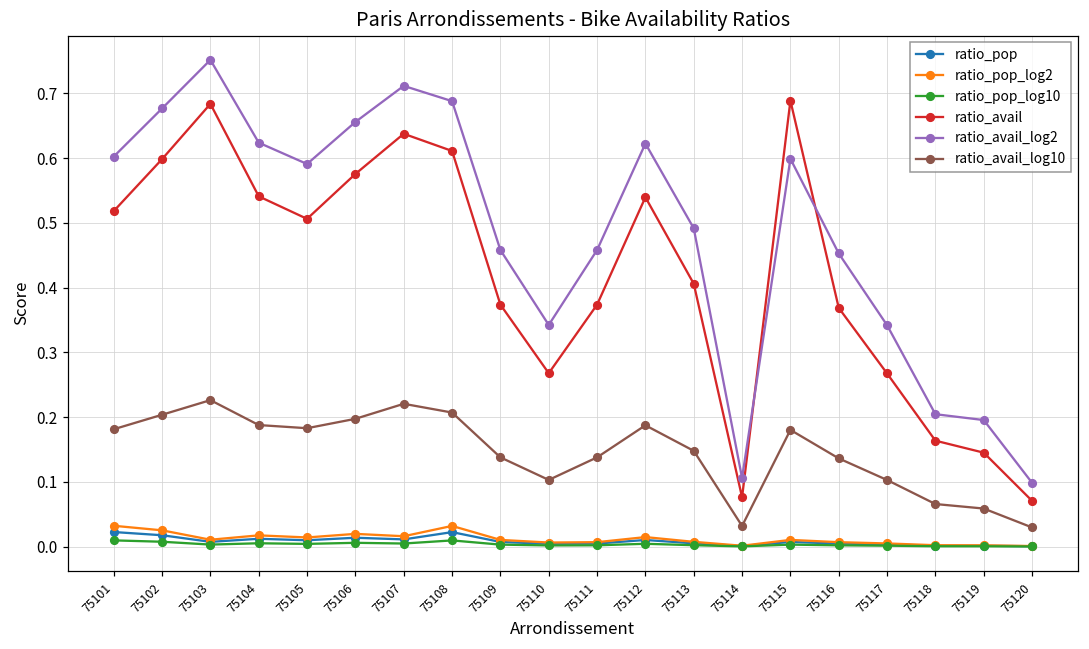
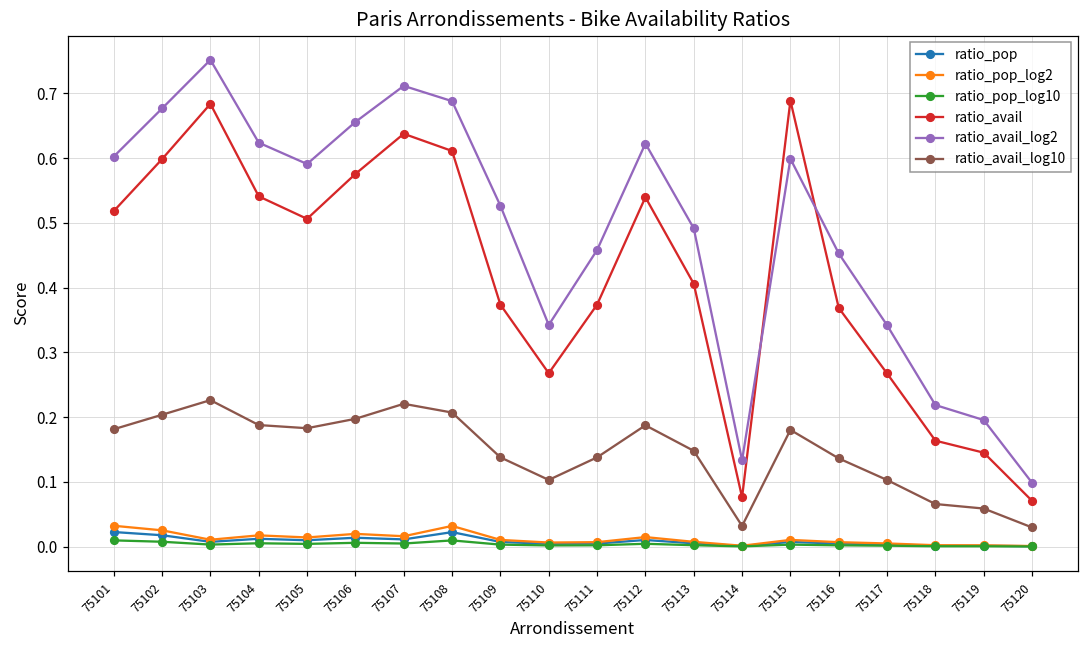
  {
    "ratio_pop": {
      "75101": 0.02,
      "75102": 0.02,
      "75104": 0.01,
      "75106": 0.01,
      "75107": 0.01,
      "75108": 0.02,
      "75112": 0.01
    },
    "ratio_pop_log2": {
      "75101": 0.03,
      "75102": 0.03,
      "75104": 0.02,
      "75106": 0.02,
      "75107": 0.02,
      "75108": 0.03,
      "75112": 0.01
    },
    "ratio_pop_log10": {
      "75101": 0.01,
      "75102": 0.01,
      "75104": 0.01,
      "75105": 0.00,
      "75106": 0.01,
      "75107": 0.00,
      "75108": 0.01,
      "75112": 0.00
    },
    "ratio_avail": {
      "75101": 0.52,
      "75102": 0.60,
      "75103": 0.68,
      "75104": 0.54,
      "75105": 0.51,
      "75106": 0.58,
      "75107": 0.64,
      "75108": 0.61,
      "75109": 0.37,
      "75110": 0.27,
      "75111": 0.37,
      "75112": 0.54,
      "75113": 0.41,
      "75114": 0.08,
      "75115": 0.69,
      "75116": 0.37,
      "75117": 0.27,
      "75118": 0.16,
      "75119": 0.15,
      "75120": 0.07
    },
    "ratio_avail_log2": {
      "75101": 0.60,
      "75102": 0.68,
      "75103": 0.75,
      "75104": 0.62,
      "75105": 0.59,
      "75106": 0.66,
      "75107": 0.71,
      "75108": 0.69,
-     "75109": 0.46,
+     "75109": 0.53,
      "75110": 0.34,
      "75111": 0.46,
      "75112": 0.62,
      "75113": 0.49,
-     "75114": 0.11,
+     "75114": 0.13,
      "75115": 0.60,
      "75116": 0.45,
      "75117": 0.34,
-     "75118": 0.20,
+     "75118": 0.22,
      "75119": 0.20,
      "75120": 0.10
    },
    "ratio_avail_log10": {
      "75101": 0.18,
      "75102": 0.20,
      "75103": 0.23,
      "75104": 0.19,
      "75105": 0.18,
      "75106": 0.20,
      "75107": 0.22,
      "75108": 0.21,
      "75109": 0.14,
      "75110": 0.10,
      "75111": 0.14,
      "75112": 0.19,
      "75113": 0.15,
      "75114": 0.03,
      "75115": 0.18,
      "75116": 0.14,
      "75117": 0.10,
      "75118": 0.07,
      "75119": 0.06,
      "75120": 0.03
    }
  }
